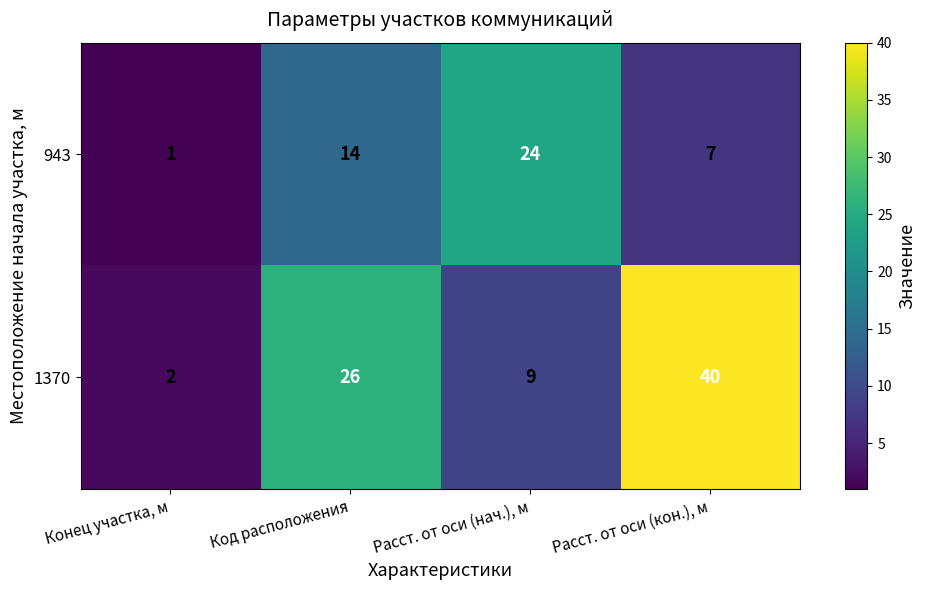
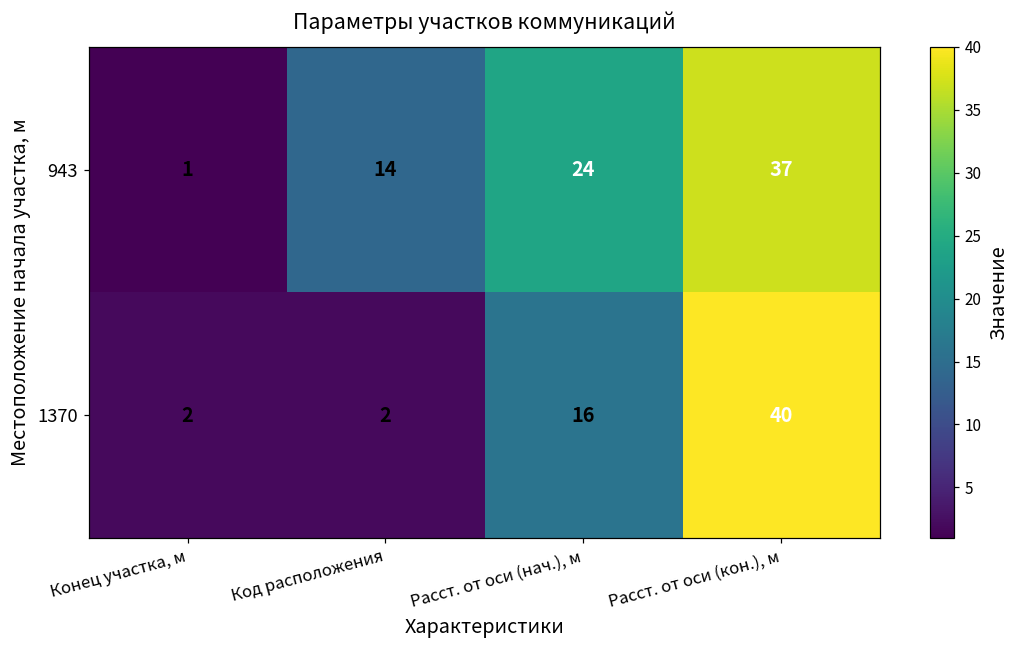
  {
    "943": {
      "Конец участка, м": 1,
      "Код расположения": 14,
      "Расст. от оси (нач.), м": 24,
-     "Расст. от оси (кон.), м": 7
+     "Расст. от оси (кон.), м": 37
    },
    "1370": {
      "Конец участка, м": 2,
-     "Код расположения": 26,
-     "Расст. от оси (нач.), м": 9,
+     "Код расположения": 2,
+     "Расст. от оси (нач.), м": 16,
      "Расст. от оси (кон.), м": 40
    }
  }
